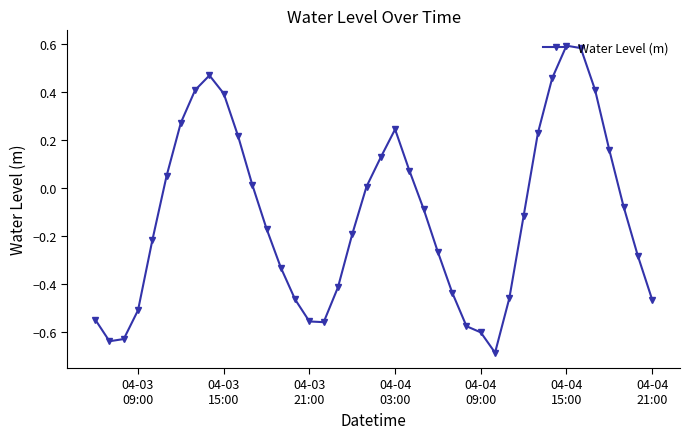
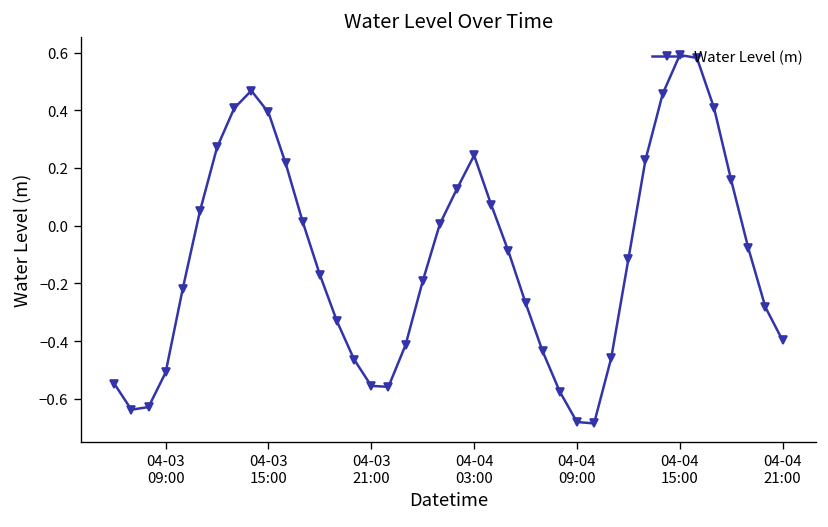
  {
    "04-03 09:00": -0.51,
    "04-03 15:00": 0.39,
    "04-03 21:00": -0.55,
    "04-04 03:00": 0.24,
-   "04-04 09:00": -0.60,
+   "04-04 09:00": -0.68,
    "04-04 15:00": 0.59,
-   "04-04 21:00": -0.46
+   "04-04 21:00": -0.40
  }
